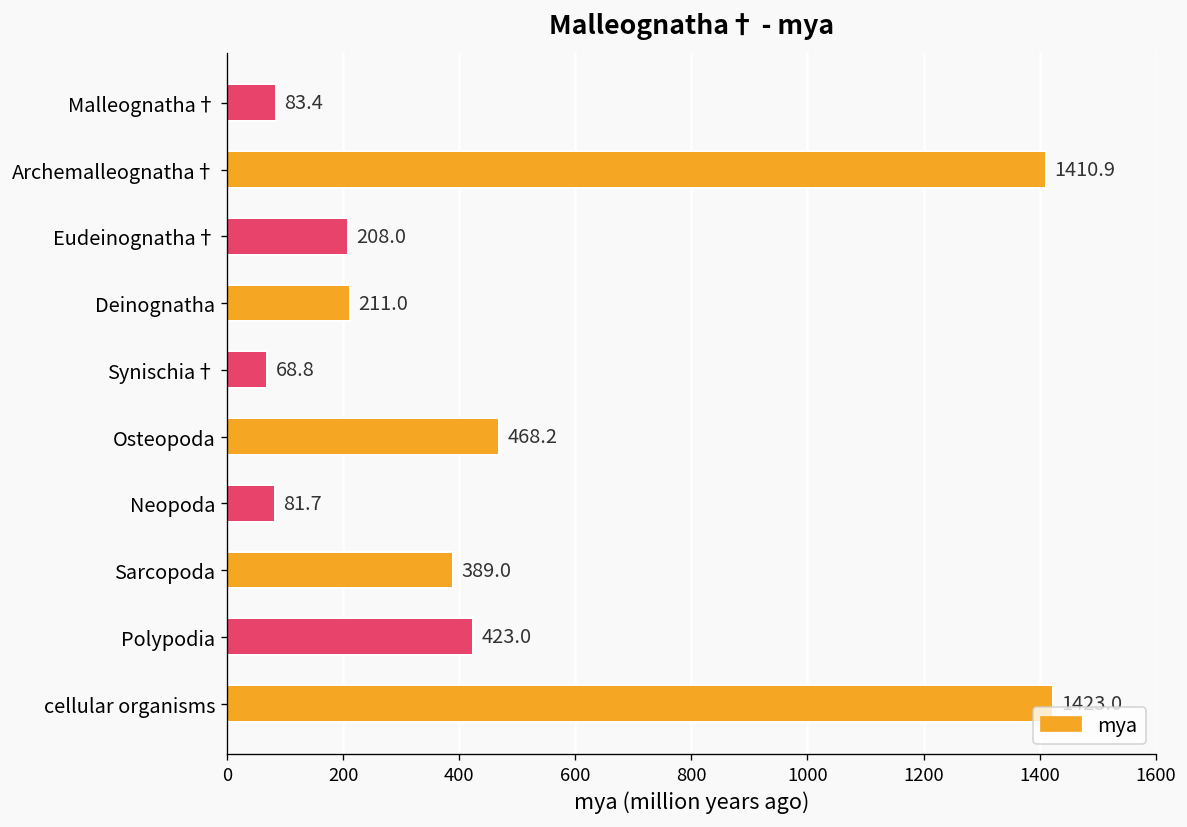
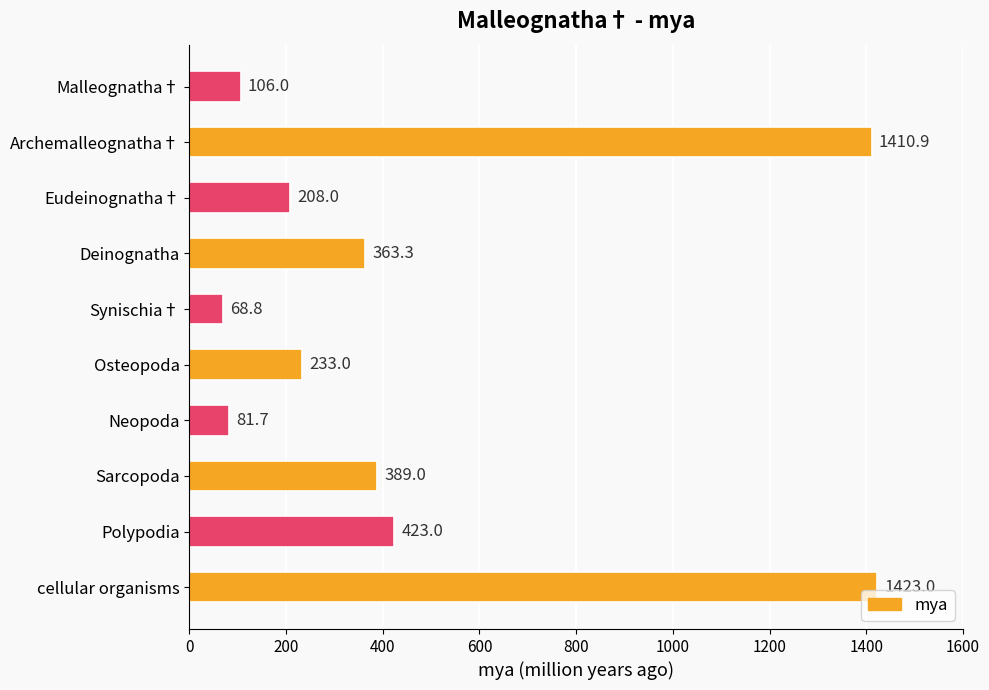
  {
-   "Malleognatha†": 83.4,
+   "Malleognatha†": 106.0,
    "Archemalleognatha†": 1410.9,
    "Eudeinognatha†": 208.0,
-   "Deinognatha": 211.0,
+   "Deinognatha": 363.3,
    "Synischia†": 68.8,
-   "Osteopoda": 468.2,
+   "Osteopoda": 233.0,
    "Neopoda": 81.7,
    "Sarcopoda": 389.0,
    "Polypodia": 423.0
  }
